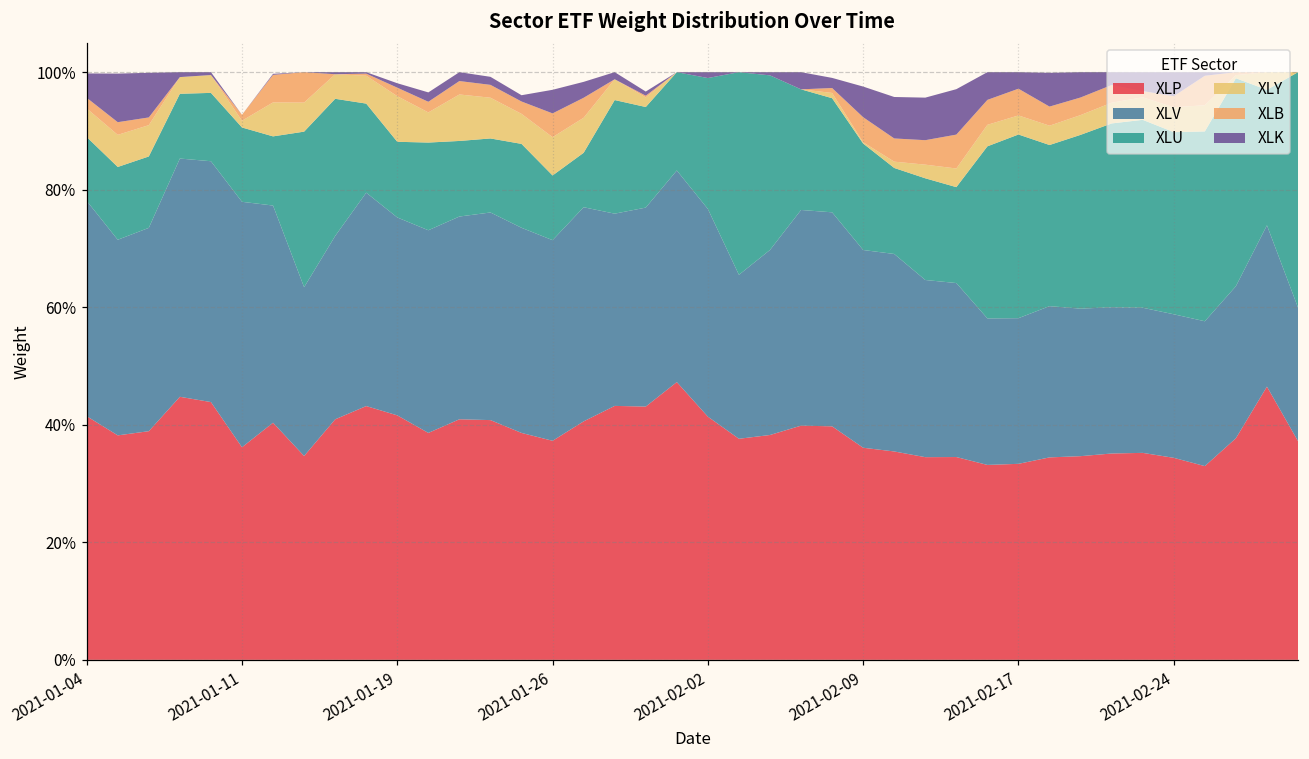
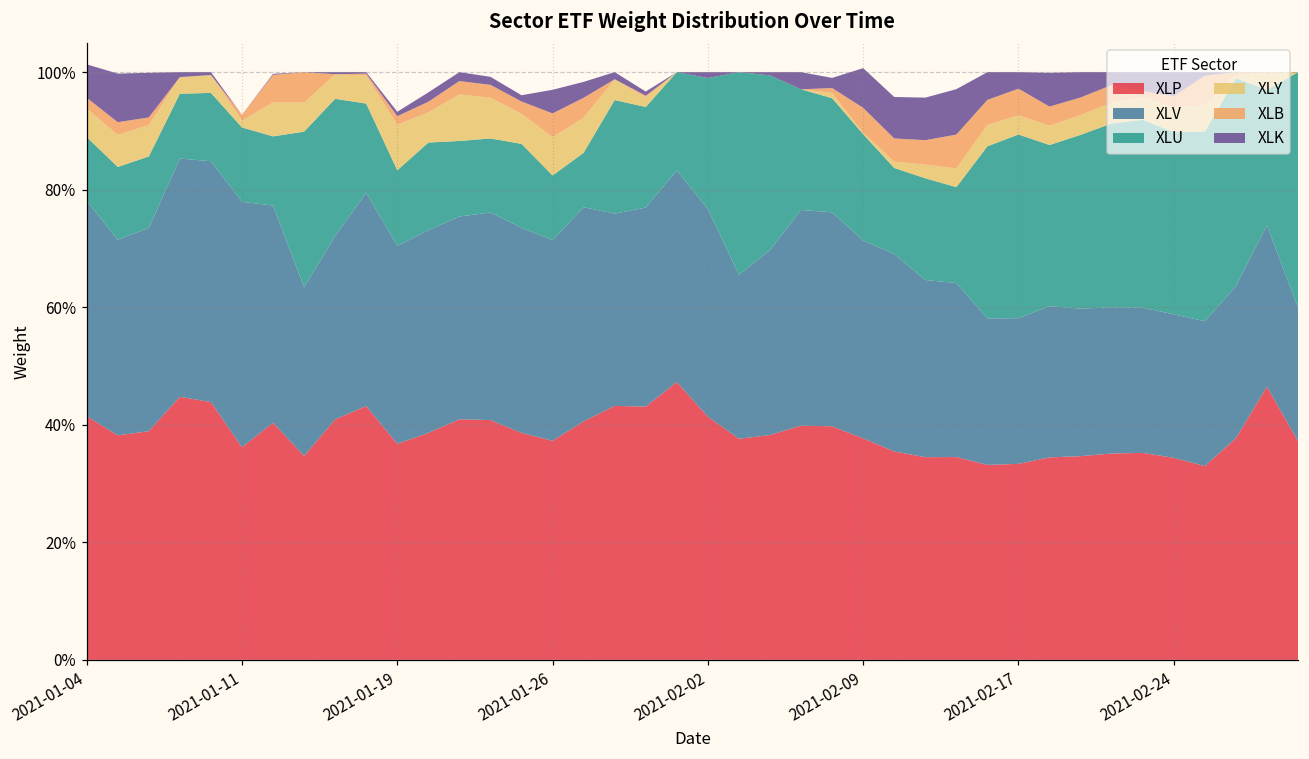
  {
    "XLP": {
      "2021-01-04": "41%",
      "2021-01-11": "36%",
-     "2021-01-19": "42%",
+     "2021-01-19": "37%",
      "2021-01-26": "37%",
      "2021-02-02": "41%",
-     "2021-02-09": "36%",
+     "2021-02-09": "38%",
      "2021-02-17": "33%",
      "2021-02-24": "34%"
    },
    "XLK": {
-     "2021-01-04": "4%",
+     "2021-01-04": "6%",
      "2021-01-19": "1%",
      "2021-01-26": "4%",
      "2021-02-02": "1%",
-     "2021-02-09": "5%",
+     "2021-02-09": "7%",
      "2021-02-17": "3%"
    }
  }
